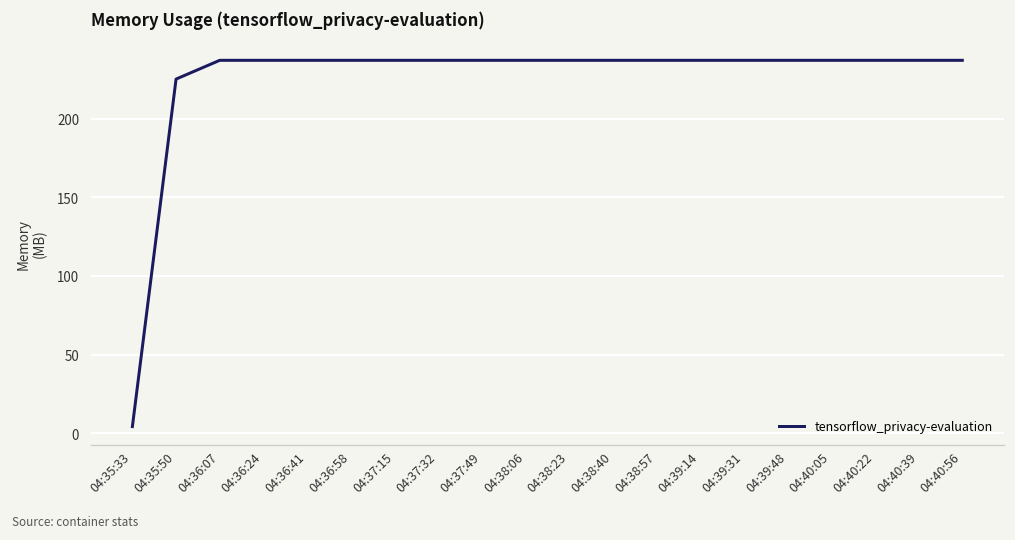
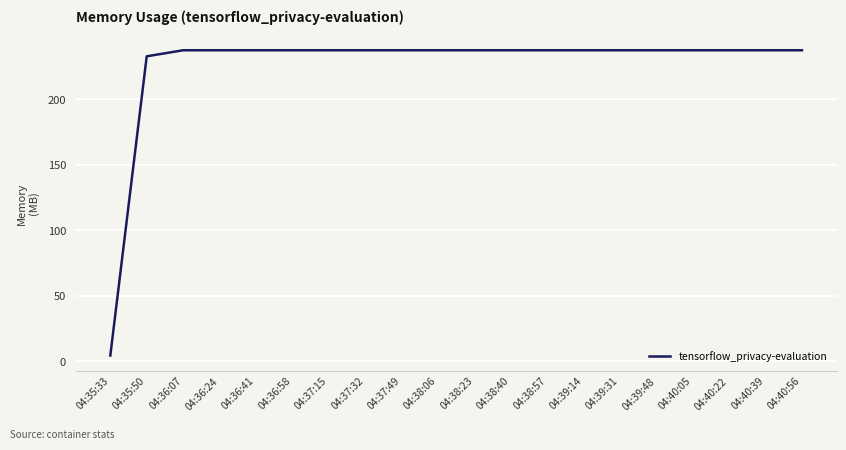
  {
    "04:35:33": 4,
-   "04:35:50": 225,
+   "04:35:50": 233,
    "04:36:07": 237,
    "04:36:24": 237,
    "04:36:41": 237,
    "04:36:58": 237,
    "04:37:15": 237,
    "04:37:32": 237,
    "04:37:49": 237,
    "04:38:06": 237,
    "04:38:23": 237,
    "04:38:40": 237,
    "04:38:57": 237,
    "04:39:14": 237,
    "04:39:31": 237,
    "04:39:48": 237,
    "04:40:05": 237,
    "04:40:22": 237,
    "04:40:39": 237,
    "04:40:56": 237
  }
